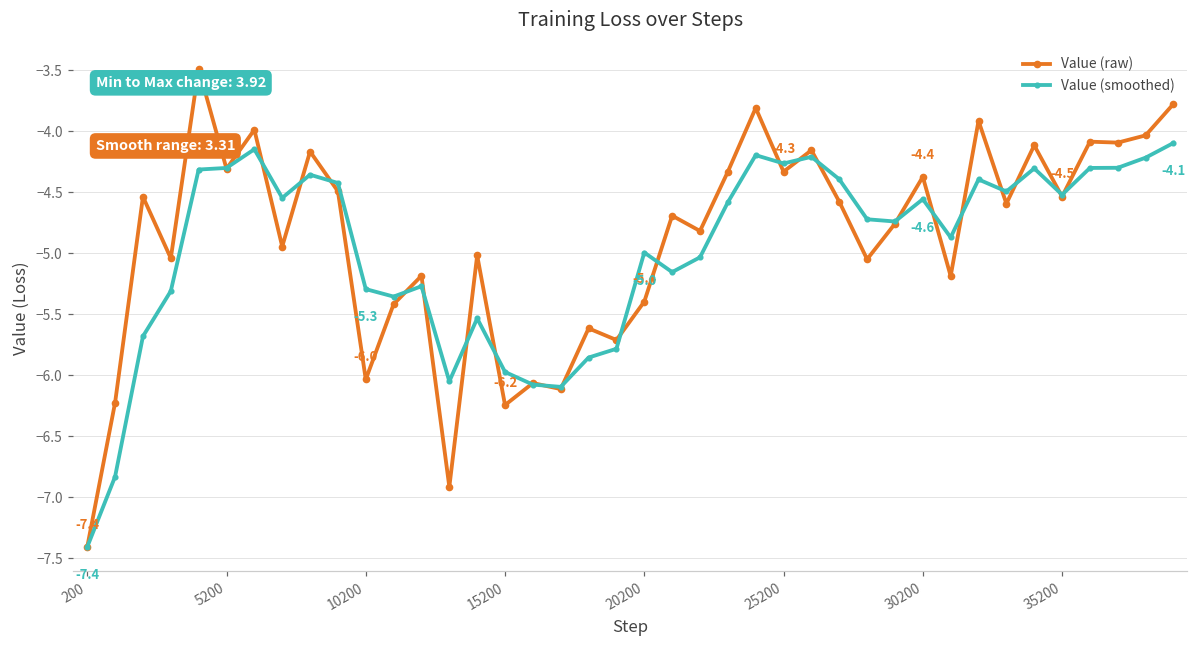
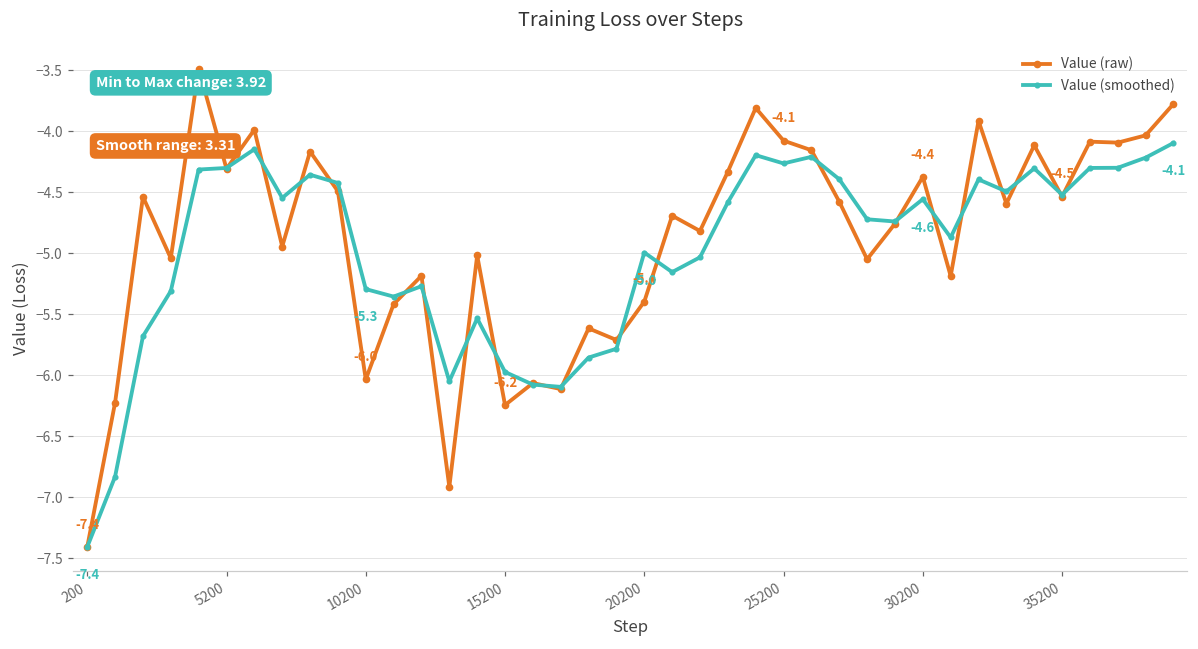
  {
    "Value (raw)": {
      "10200": -6.0,
      "15200": -6.2,
-     "25200": -4.3,
+     "25200": -4.1,
      "30200": -4.4
    },
    "Value (smoothed)": {
      "10200": -5.3,
      "25200": -4.3,
      "30200": -4.6
    }
  }
